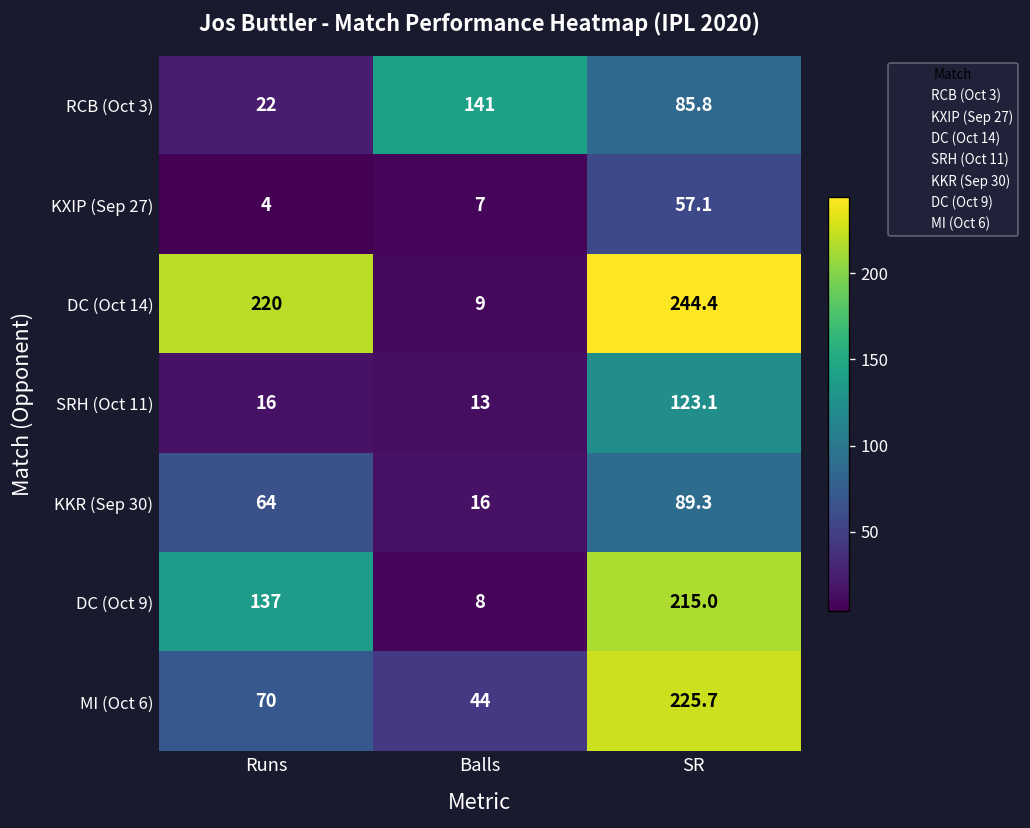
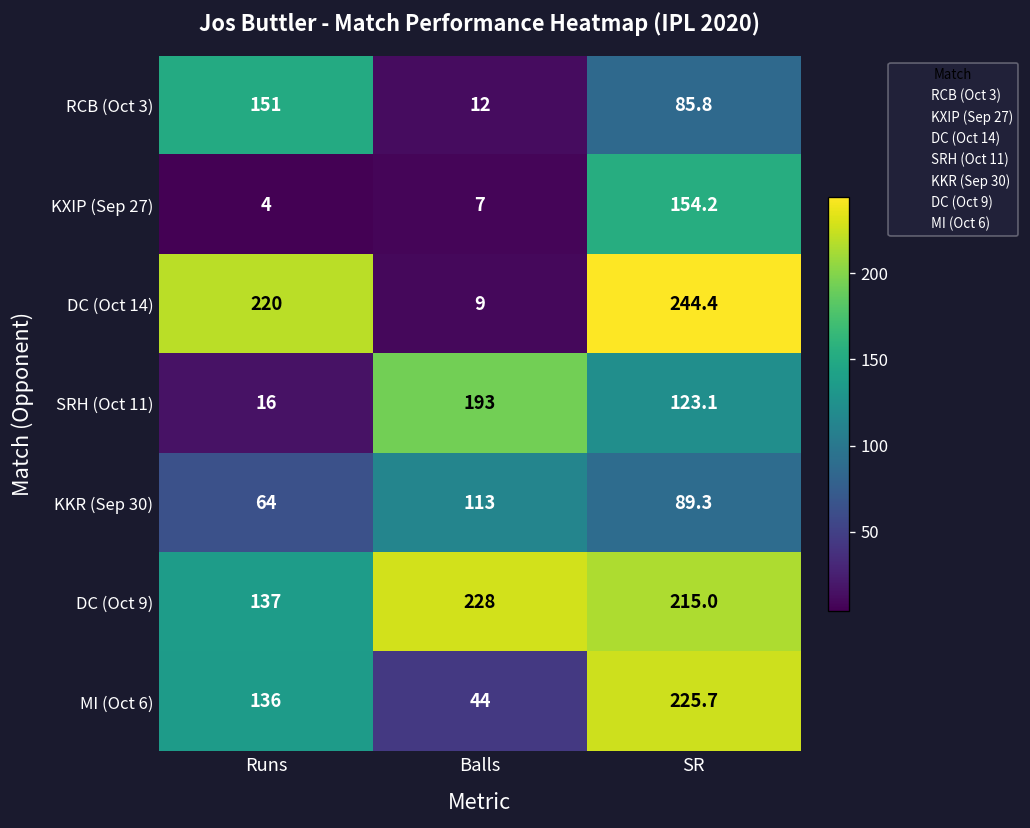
  {
    "RCB (Oct 3)": {
-     "Runs": 22,
-     "Balls": 141,
+     "Runs": 151,
+     "Balls": 12,
      "SR": 85.8
    },
    "KXIP (Sep 27)": {
      "Runs": 4,
      "Balls": 7,
-     "SR": 57.1
+     "SR": 154.2
    },
    "DC (Oct 14)": {
      "Runs": 220,
      "Balls": 9,
      "SR": 244.4
    },
    "SRH (Oct 11)": {
      "Runs": 16,
-     "Balls": 13,
+     "Balls": 193,
      "SR": 123.1
    },
    "KKR (Sep 30)": {
      "Runs": 64,
-     "Balls": 16,
+     "Balls": 113,
      "SR": 89.3
    },
    "DC (Oct 9)": {
      "Runs": 137,
-     "Balls": 8,
+     "Balls": 228,
      "SR": 215.0
    },
    "MI (Oct 6)": {
-     "Runs": 70,
+     "Runs": 136,
      "Balls": 44,
      "SR": 225.7
    }
  }
